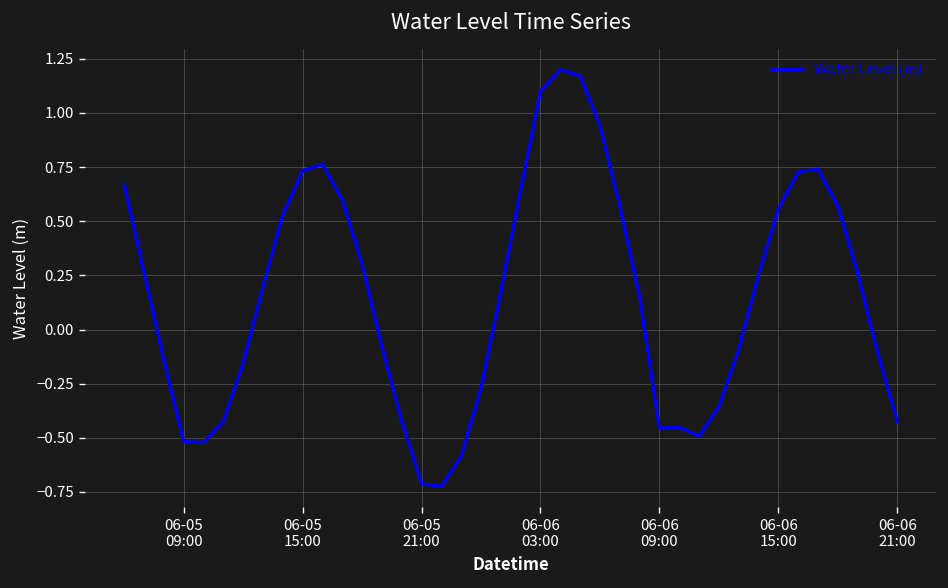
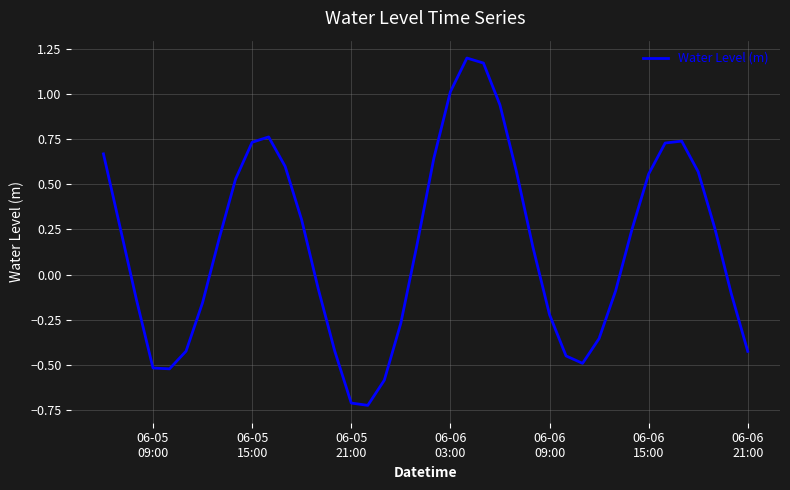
  {
    "06-05 09:00": -0.52,
    "06-05 15:00": 0.73,
    "06-05 21:00": -0.71,
-   "06-06 03:00": 1.10,
-   "06-06 09:00": -0.46,
+   "06-06 03:00": 1.01,
+   "06-06 09:00": -0.22,
    "06-06 15:00": 0.56,
    "06-06 21:00": -0.43
  }
